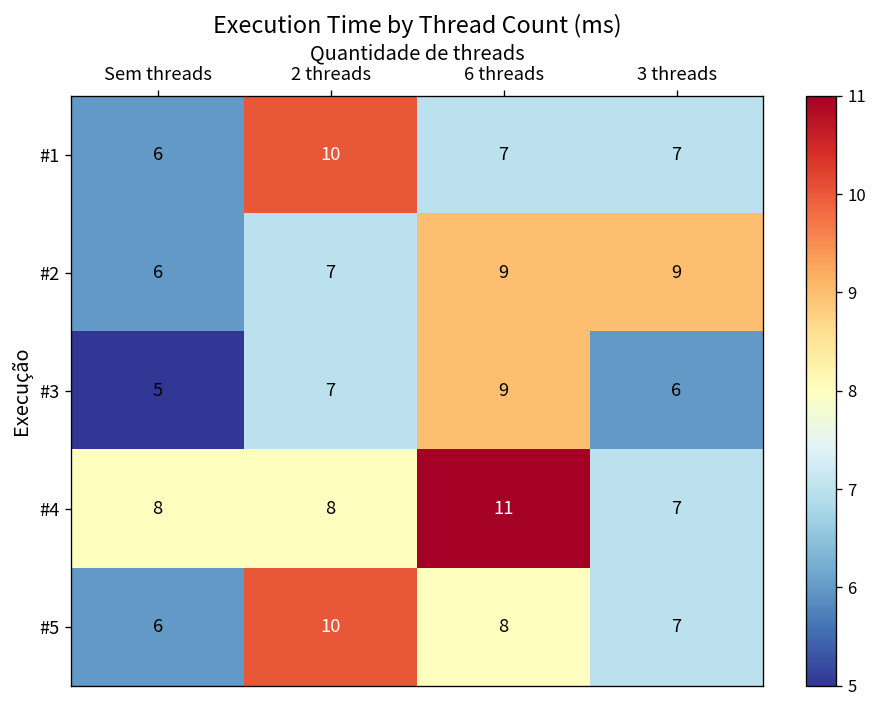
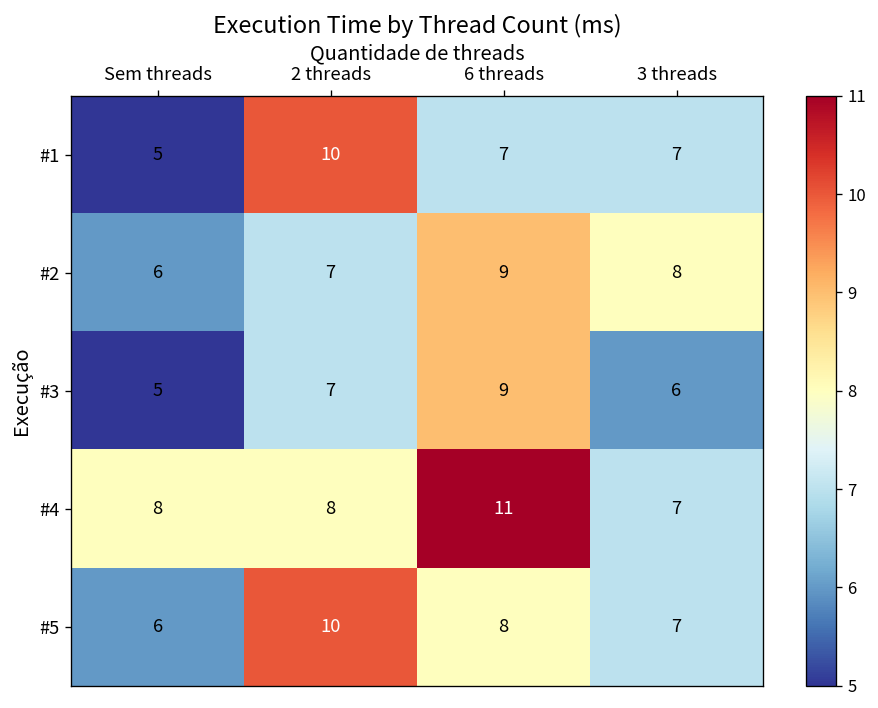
  {
    "#1": {
-     "Sem threads": 6,
+     "Sem threads": 5,
      "2 threads": 10,
      "6 threads": 7,
      "3 threads": 7
    },
    "#2": {
      "Sem threads": 6,
      "2 threads": 7,
      "6 threads": 9,
-     "3 threads": 9
+     "3 threads": 8
    },
    "#3": {
      "Sem threads": 5,
      "2 threads": 7,
      "6 threads": 9,
      "3 threads": 6
    },
    "#4": {
      "Sem threads": 8,
      "2 threads": 8,
      "6 threads": 11,
      "3 threads": 7
    },
    "#5": {
      "Sem threads": 6,
      "2 threads": 10,
      "6 threads": 8,
      "3 threads": 7
    }
  }
